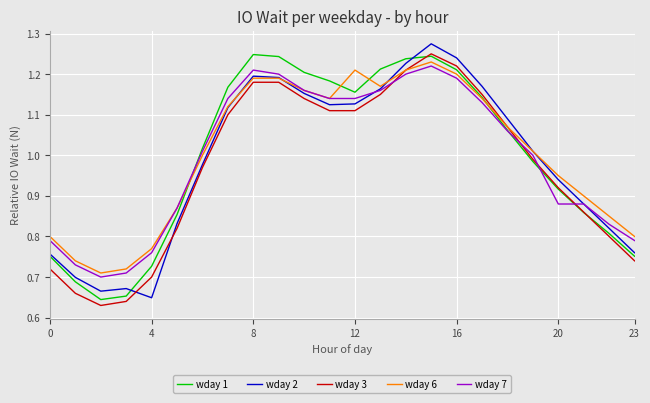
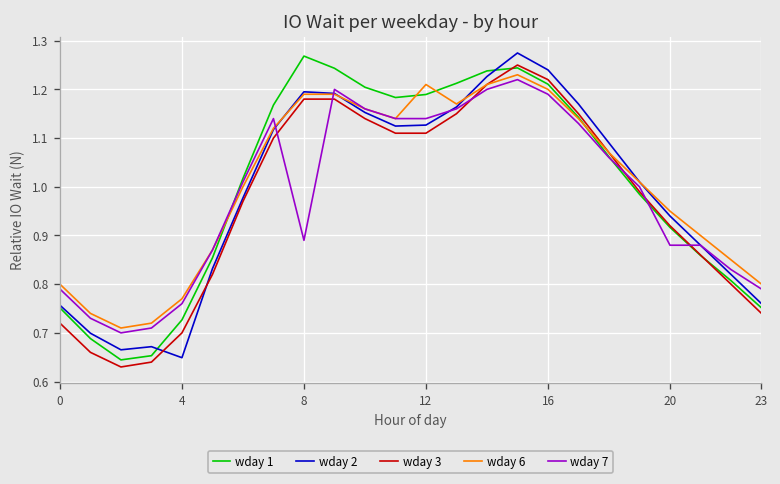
  {
    "wday 1": {
      "4": 0.73,
-     "8": 1.25,
-     "12": 1.16,
+     "8": 1.27,
+     "12": 1.19,
      "16": 1.21,
      "23": 0.75
    },
    "wday 2": {
      "4": 0.65,
      "12": 1.13,
      "16": 1.24,
      "20": 0.94,
      "23": 0.76
    },
    "wday 3": {
      "0": 0.72,
      "4": 0.70,
      "8": 1.18,
      "12": 1.11,
      "16": 1.22,
      "23": 0.74
    },
    "wday 6": {
      "0": 0.80,
      "4": 0.77,
      "12": 1.21,
      "16": 1.20,
      "20": 0.95,
      "23": 0.80
    },
    "wday 7": {
      "0": 0.79,
      "4": 0.76,
-     "8": 1.21,
+     "8": 0.89,
      "12": 1.14,
      "16": 1.19,
      "20": 0.88,
      "23": 0.79
    }
  }
